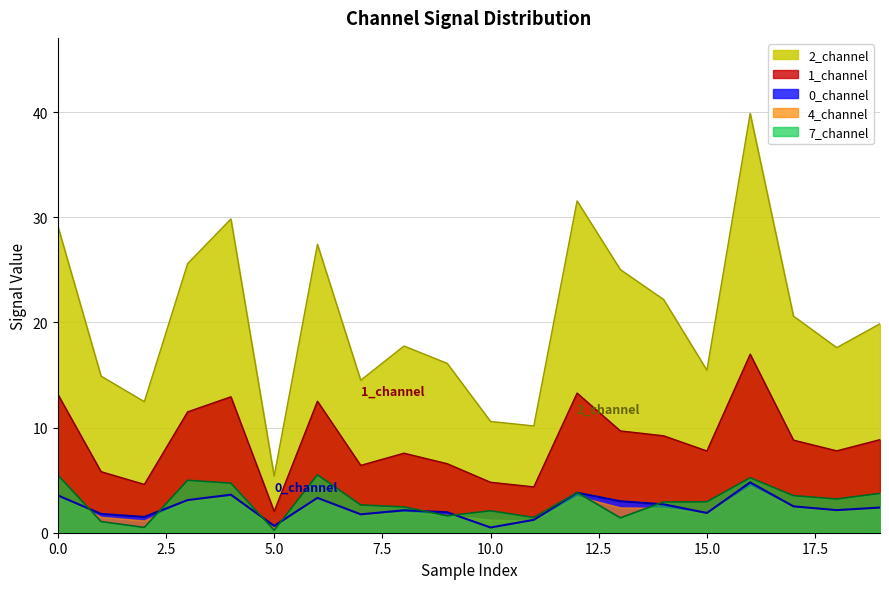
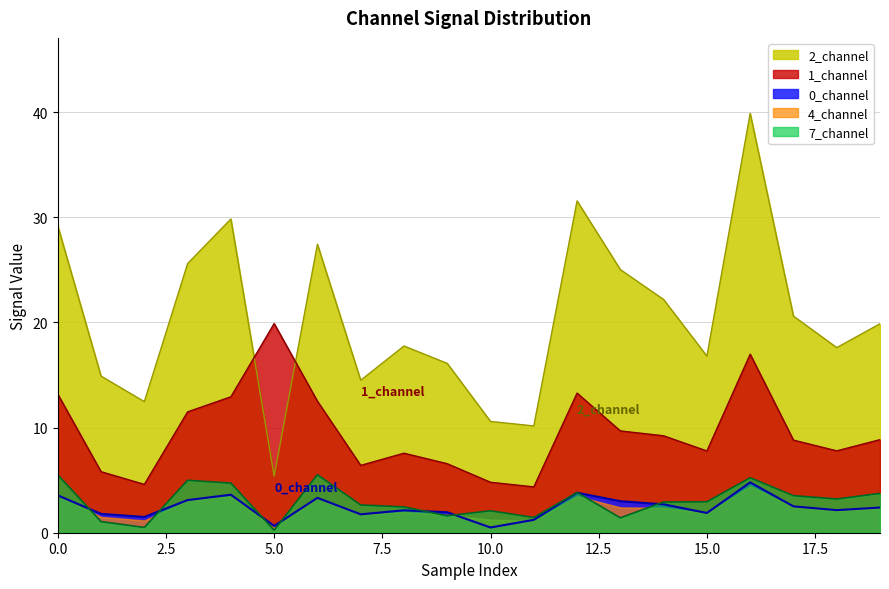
  {
    "2_channel": {
      "0.0": 29.2,
      "5.0": 5.4,
      "10.0": 10.6,
-     "15.0": 15.5
+     "15.0": 16.8
    },
    "1_channel": {
      "0.0": 13.2,
-     "5.0": 2.0,
+     "5.0": 19.9,
      "10.0": 4.8,
      "15.0": 7.8
    },
    "0_channel": {
      "10.0": 0.5
    },
    "4_channel": {
      "10.0": 1.2
    },
    "7_channel": {
      "0.0": 5.5,
      "5.0": 0.2,
      "10.0": 2.1,
      "15.0": 2.9
    }
  }
